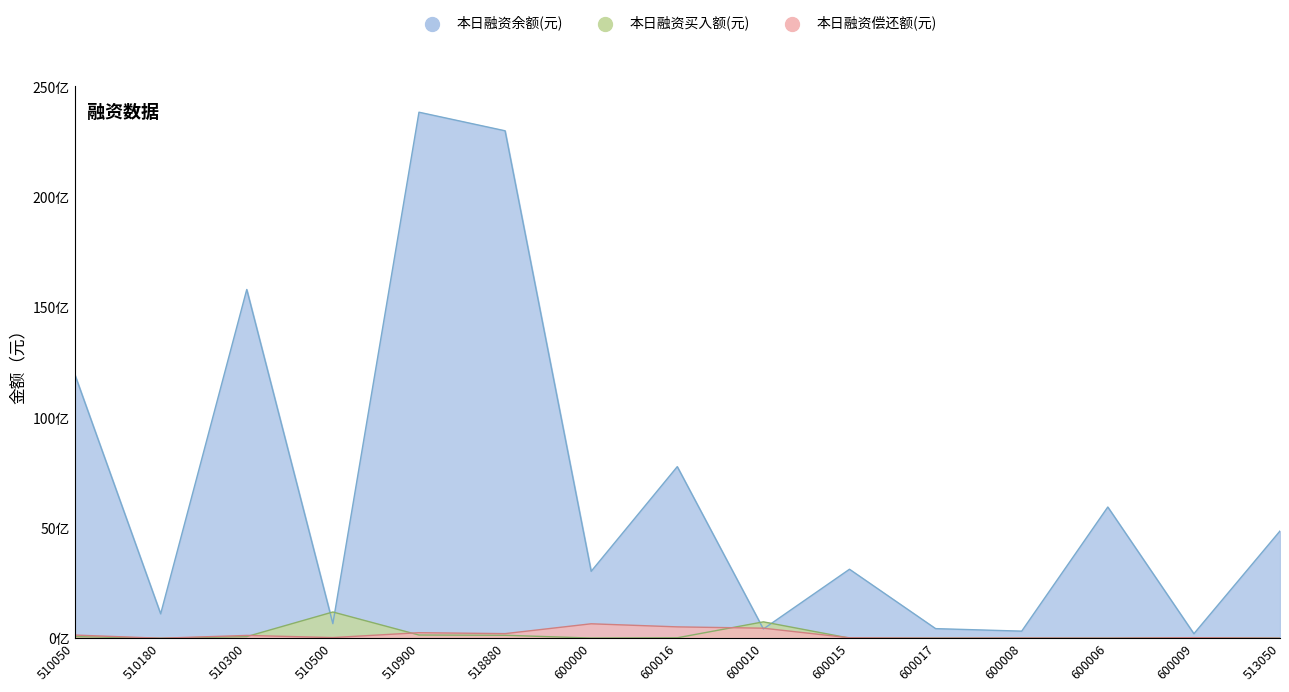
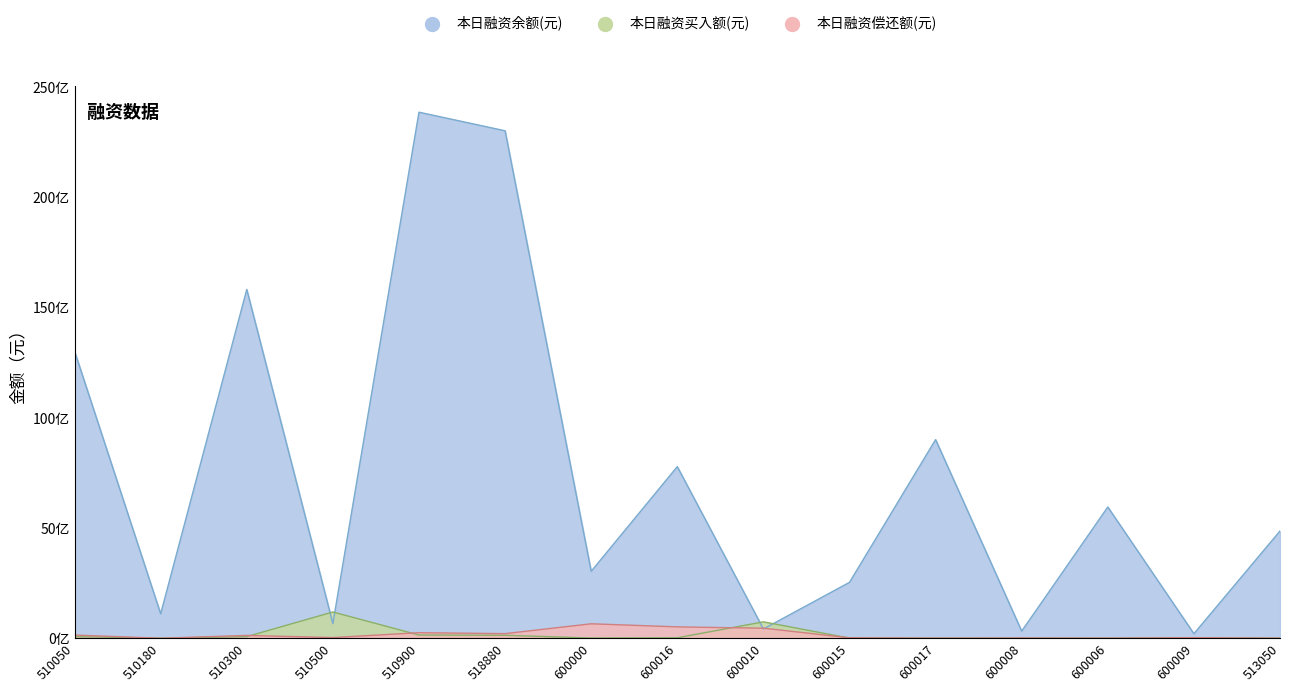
  {
    "本日融资余额(元)": {
-     "510050": "120亿",
+     "510050": "130亿",
      "510180": "11亿",
      "510300": "158亿",
      "510500": "7亿",
      "510900": "239亿",
      "518880": "230亿",
      "600000": "30亿",
      "600016": "78亿",
-     "600015": "31亿",
-     "600017": "4亿",
+     "600015": "25亿",
+     "600017": "90亿",
      "600008": "3亿",
      "600006": "60亿",
      "600009": "2亿",
      "513050": "49亿"
    },
    "本日融资买入额(元)": {
      "510500": "12亿",
      "600000": "0亿",
      "600016": "0亿",
      "600010": "7亿"
    },
    "本日融资偿还额(元)": {
      "510500": "0亿",
      "600000": "7亿",
      "600016": "5亿"
    }
  }
